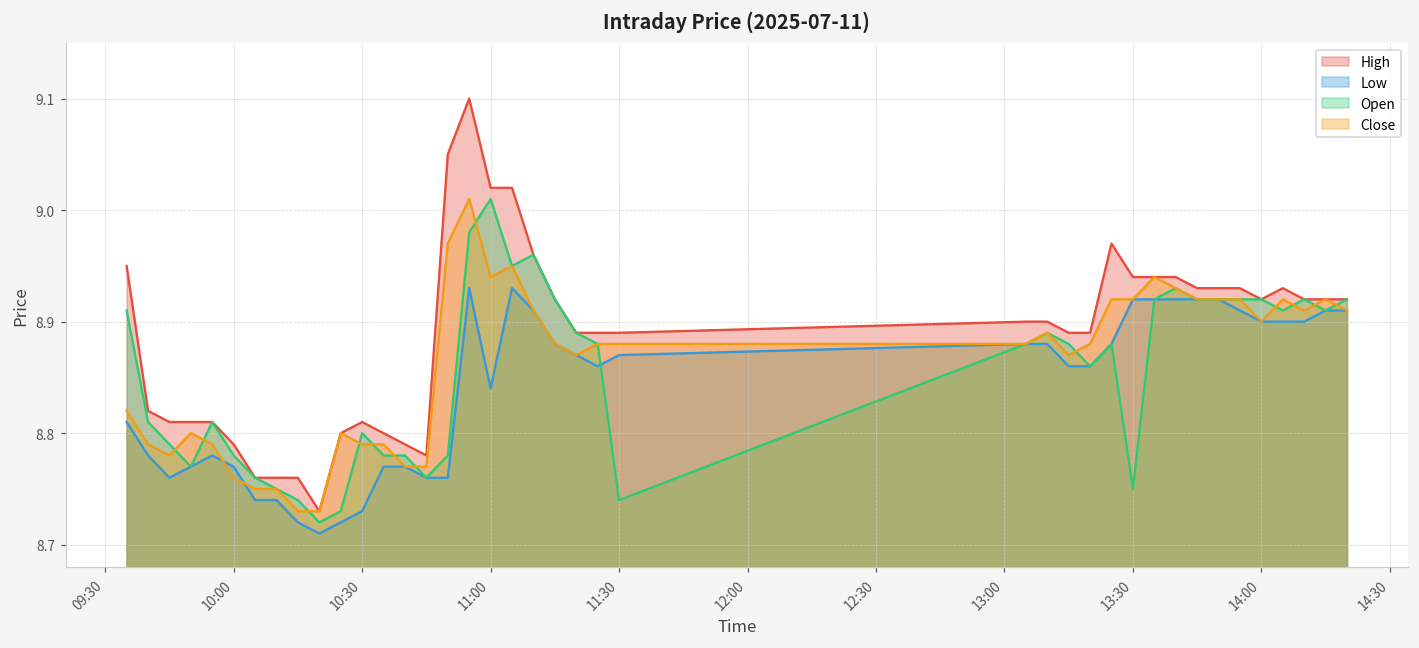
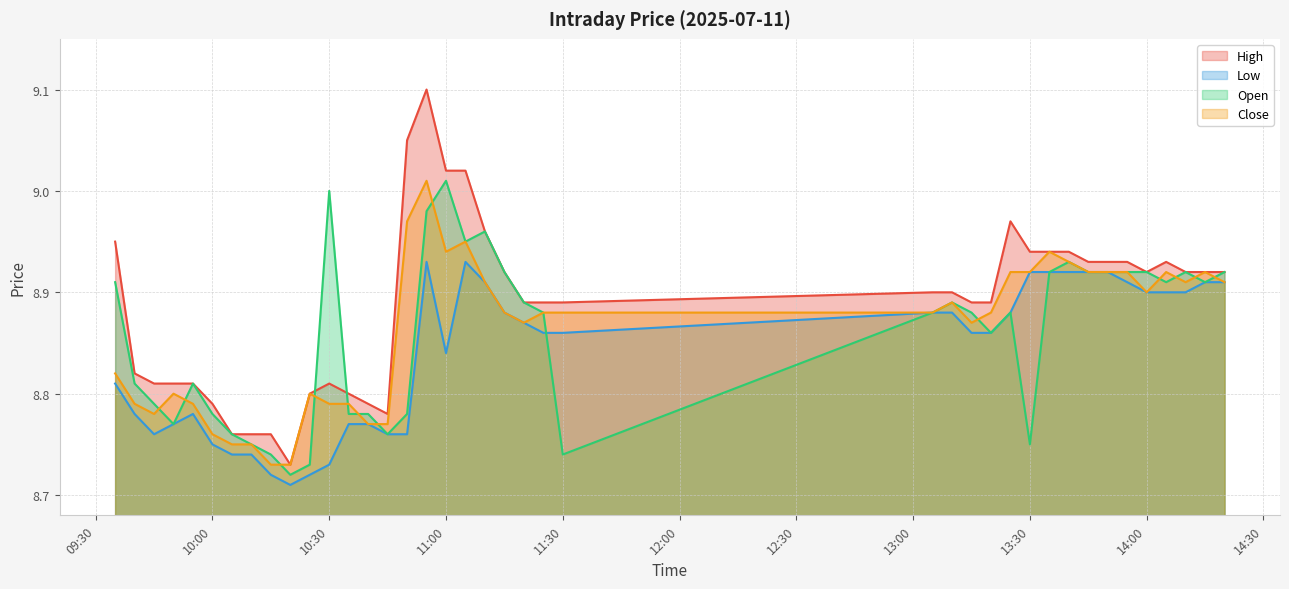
  {
    "Low": {
-     "10:00": 8.77,
+     "10:00": 8.75,
      "10:30": 8.73,
      "11:00": 8.84,
-     "11:30": 8.87
+     "11:30": 8.86
    },
    "Open": {
      "10:00": 8.780,
-     "10:30": 8.8,
+     "10:30": 9.0,
      "11:00": 9.010,
      "11:30": 8.740,
      "13:30": 8.750
    }
  }
